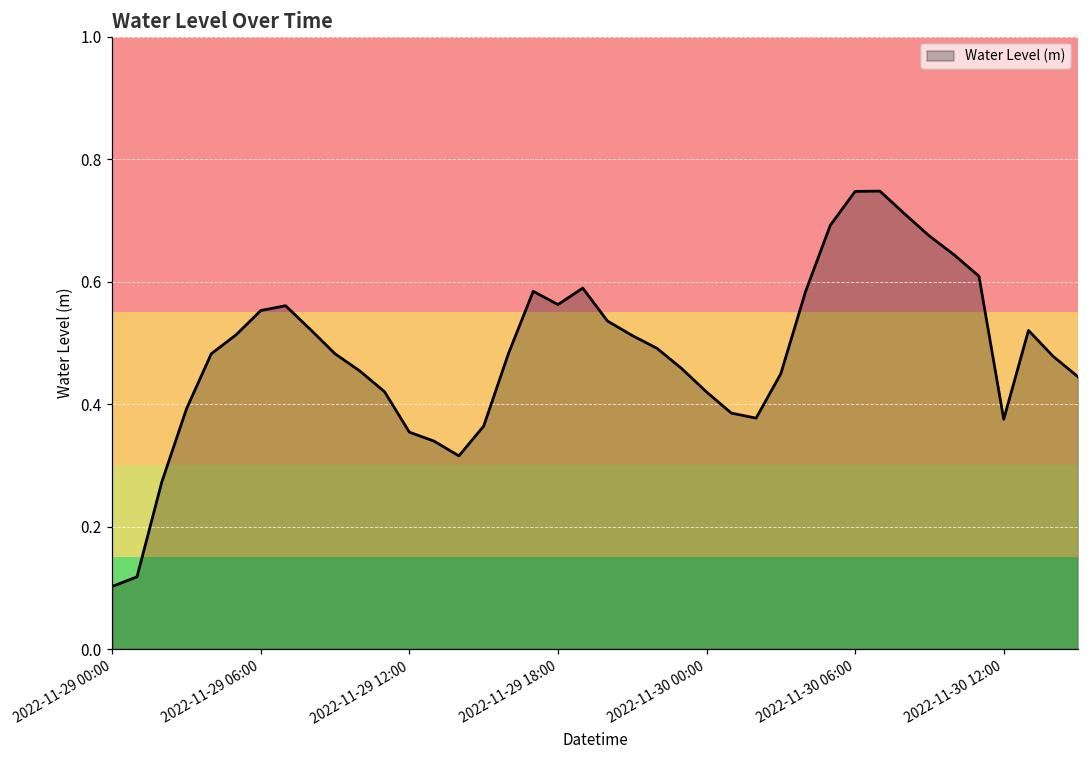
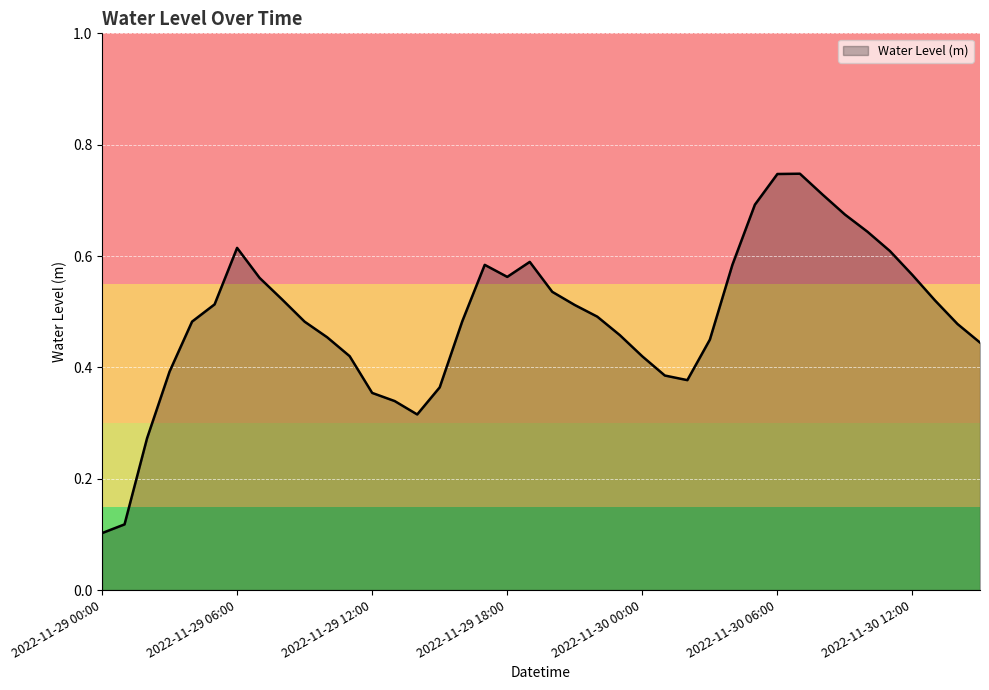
  {
    "2022-11-29 00:00": 0.10,
-   "2022-11-29 06:00": 0.55,
+   "2022-11-29 06:00": 0.61,
    "2022-11-29 12:00": 0.35,
    "2022-11-29 18:00": 0.56,
    "2022-11-30 00:00": 0.42,
    "2022-11-30 06:00": 0.75,
-   "2022-11-30 12:00": 0.38
+   "2022-11-30 12:00": 0.57
  }
